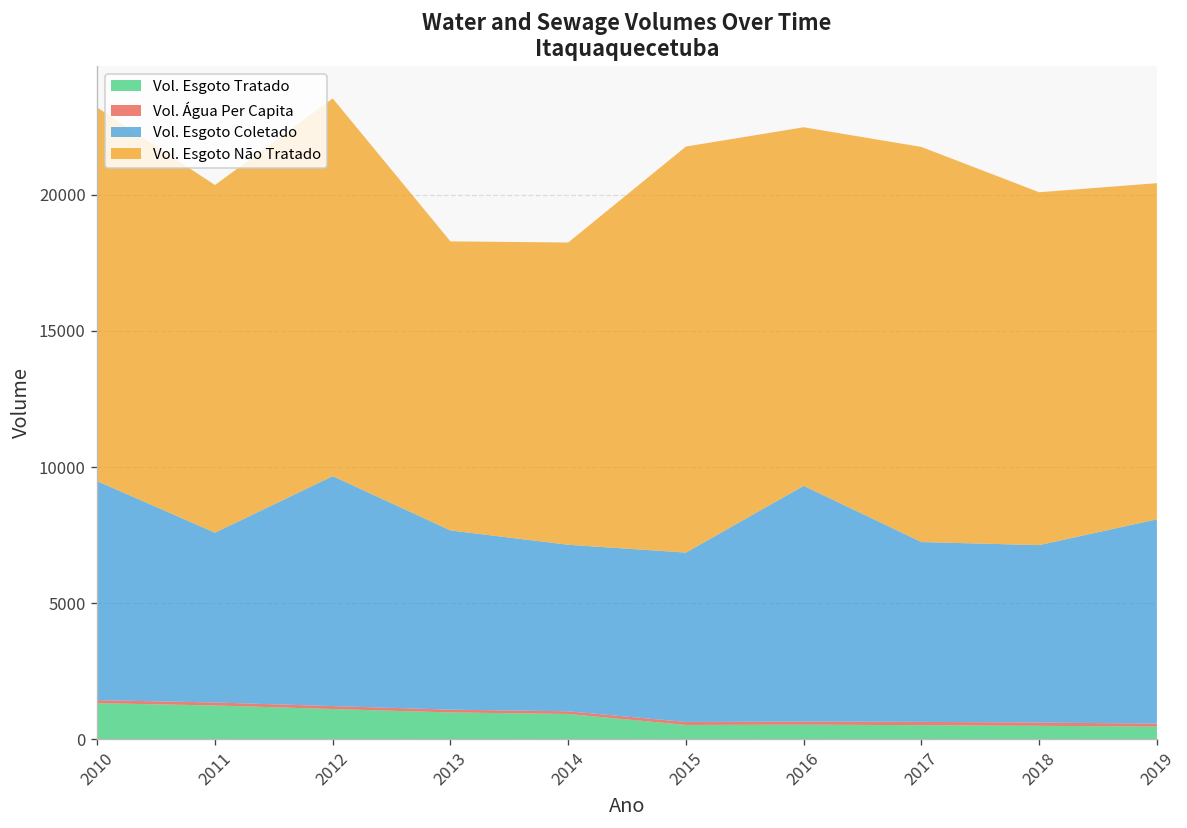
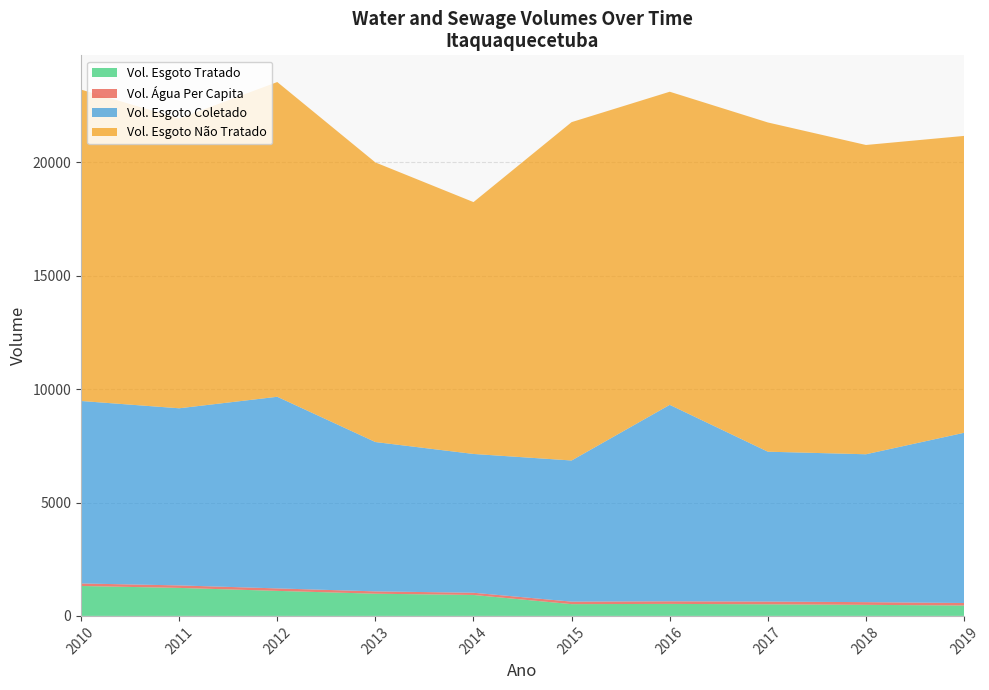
  {
    "Vol. Esgoto Tratado": {
      "2016": 500,
      "2017": 500,
      "2018": 500
    },
    "Vol. Água Per Capita": {
      "2016": 100,
      "2017": 100,
      "2018": 100
    },
    "Vol. Esgoto Coletado": {
      "2010": 8000,
-     "2011": 6200,
+     "2011": 7800,
      "2012": 8500,
      "2013": 6600,
      "2014": 6100,
      "2015": 6200,
      "2016": 8700,
      "2017": 6600,
      "2018": 6500,
      "2019": 7500
    },
    "Vol. Esgoto Não Tratado": {
      "2010": 13700,
      "2012": 13900,
-     "2013": 10600,
+     "2013": 12300,
      "2014": 11100,
      "2015": 14900,
-     "2016": 13200,
+     "2016": 13800,
      "2017": 14500,
-     "2018": 13000,
-     "2019": 12400
+     "2018": 13600,
+     "2019": 13100
    }
  }
